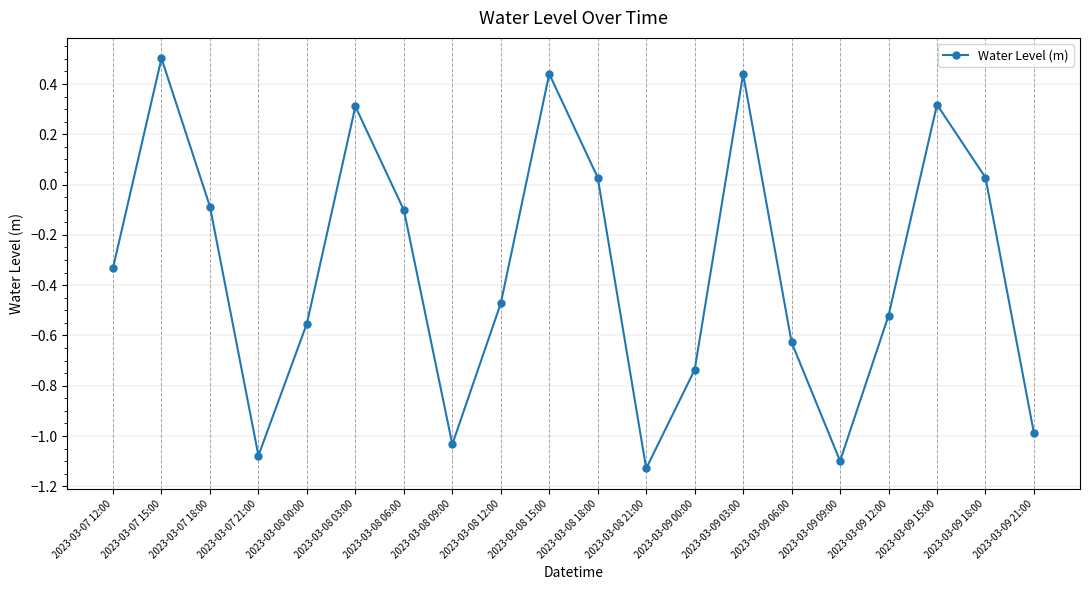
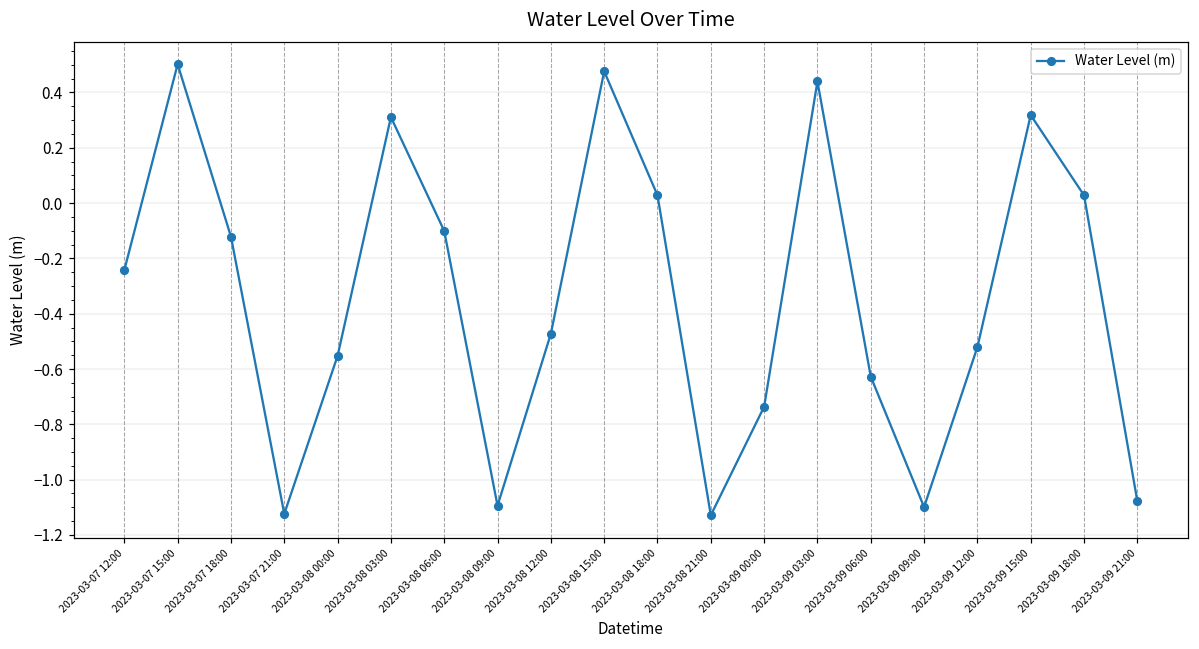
  {
-   "2023-03-07 12:00": -0.33,
+   "2023-03-07 12:00": -0.24,
    "2023-03-07 15:00": 0.50,
-   "2023-03-07 18:00": -0.09,
-   "2023-03-07 21:00": -1.08,
+   "2023-03-07 18:00": -0.12,
+   "2023-03-07 21:00": -1.12,
    "2023-03-08 00:00": -0.55,
    "2023-03-08 03:00": 0.31,
    "2023-03-08 06:00": -0.10,
-   "2023-03-08 09:00": -1.03,
+   "2023-03-08 09:00": -1.09,
    "2023-03-08 12:00": -0.47,
-   "2023-03-08 15:00": 0.44,
+   "2023-03-08 15:00": 0.48,
    "2023-03-08 18:00": 0.03,
    "2023-03-08 21:00": -1.13,
    "2023-03-09 00:00": -0.74,
    "2023-03-09 03:00": 0.44,
    "2023-03-09 06:00": -0.63,
    "2023-03-09 09:00": -1.10,
    "2023-03-09 12:00": -0.52,
    "2023-03-09 15:00": 0.32,
    "2023-03-09 18:00": 0.03,
-   "2023-03-09 21:00": -0.99
+   "2023-03-09 21:00": -1.08
  }
